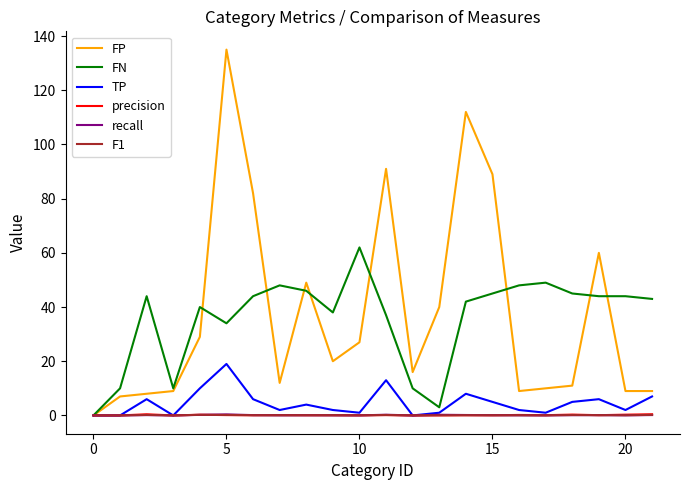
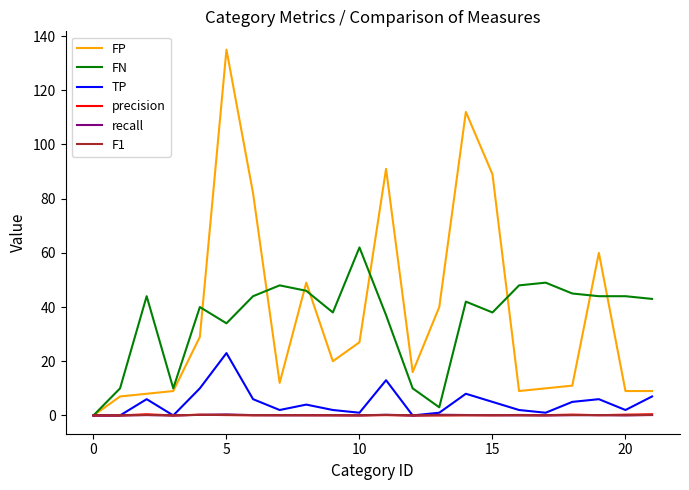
  {
    "FP": {
      "5": 135,
      "10": 27,
      "15": 89,
      "20": 9
    },
    "FN": {
      "5": 34,
      "10": 62,
-     "15": 45,
+     "15": 38,
      "20": 44
    },
    "TP": {
-     "5": 19,
+     "5": 23,
      "10": 1,
      "15": 5,
      "20": 2
    }
  }
